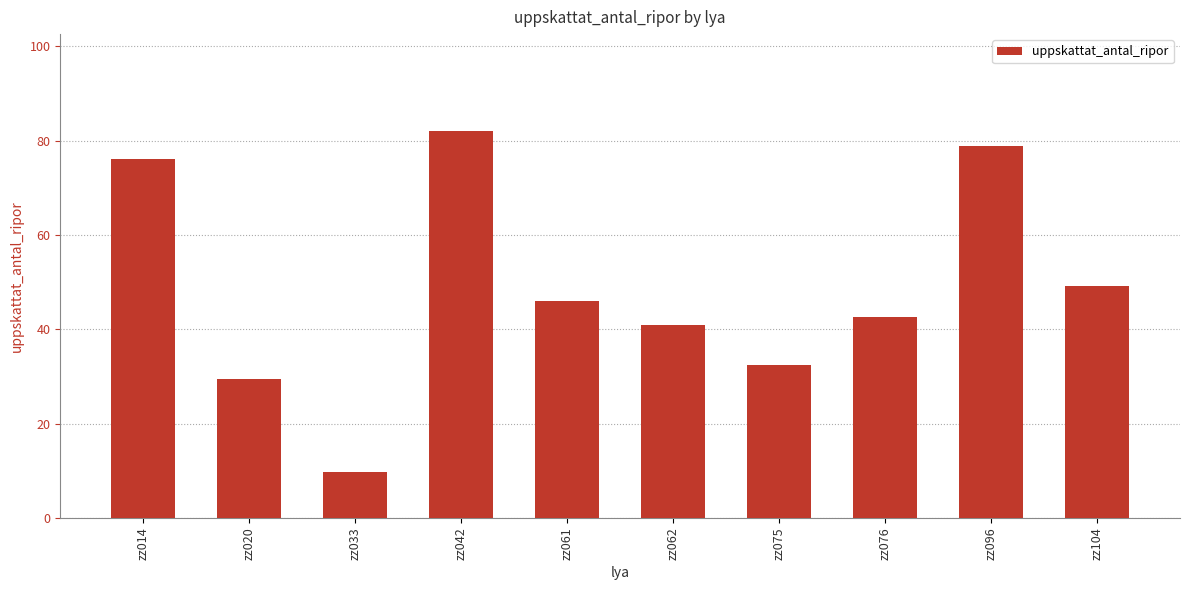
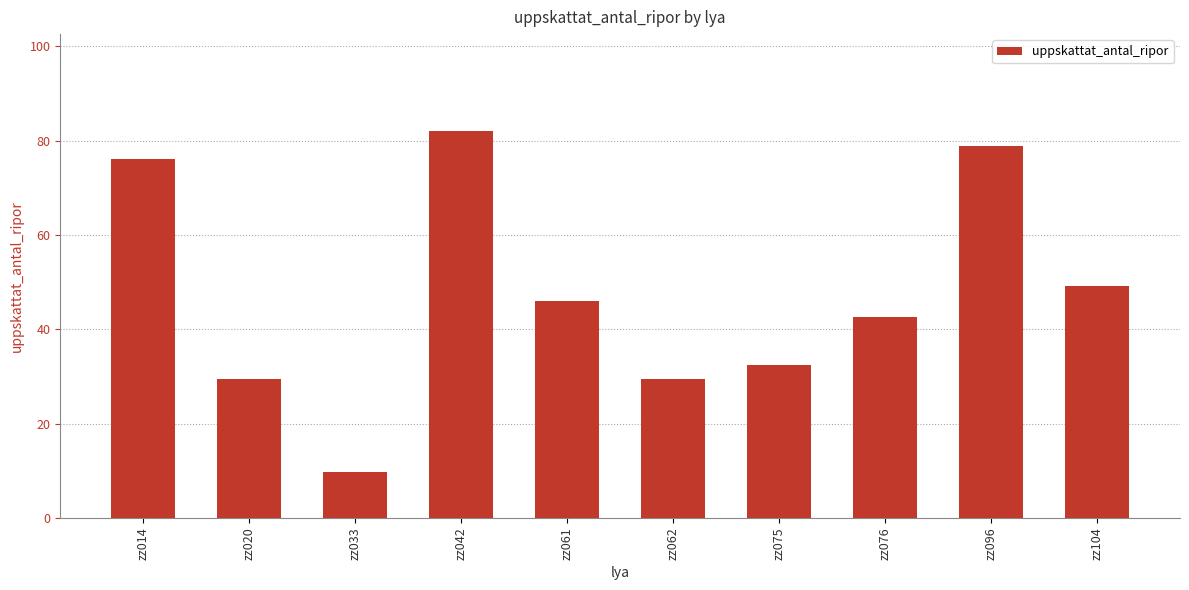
  {
    "zz014": 76,
    "zz020": 30,
    "zz033": 10,
    "zz042": 82,
    "zz061": 46,
-   "zz062": 41,
+   "zz062": 30,
    "zz075": 32,
    "zz076": 43,
    "zz096": 79,
    "zz104": 49
  }
